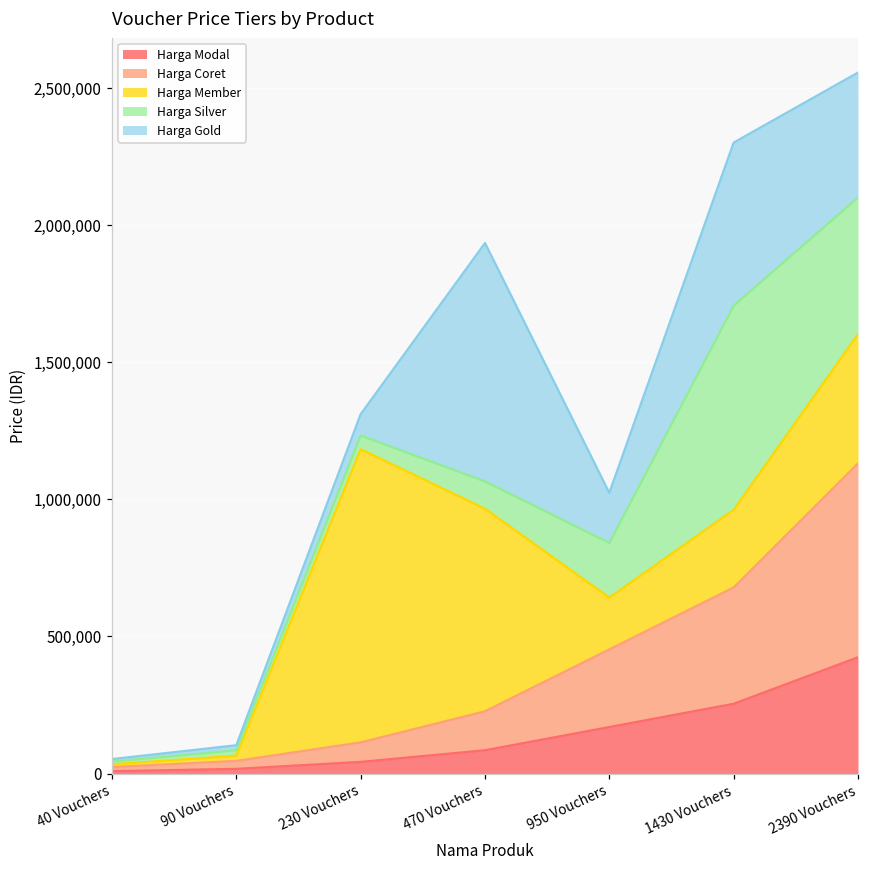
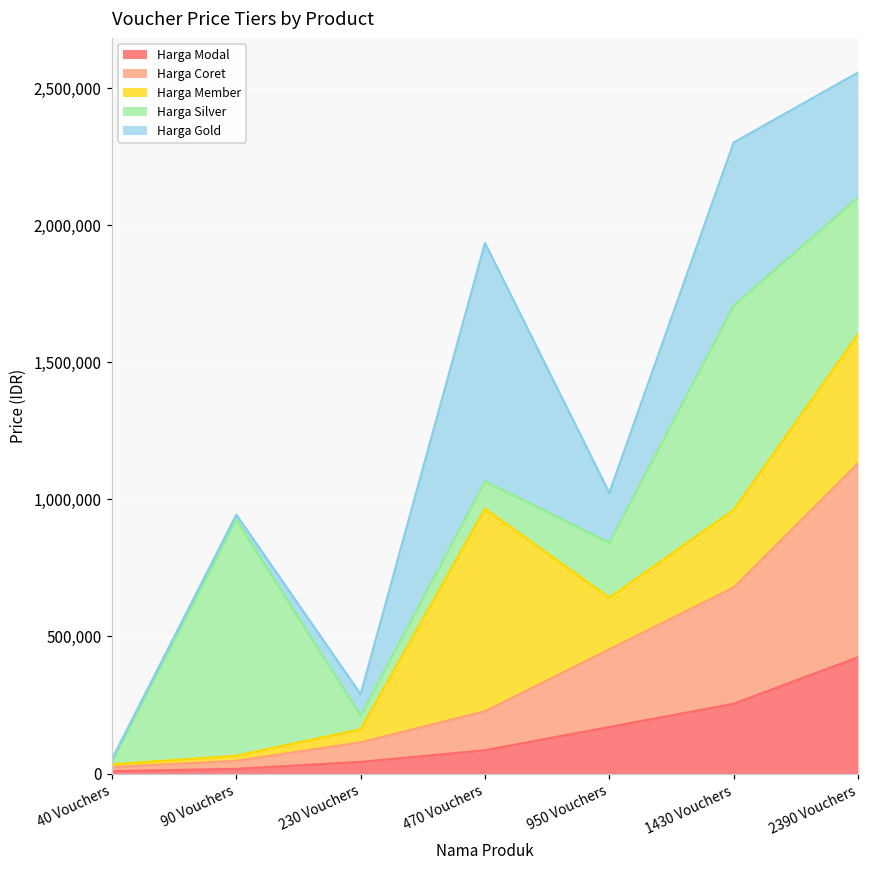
  {
    "Harga Member": {
      "90 Vouchers": "20,000",
-     "230 Vouchers": "1,070,000",
+     "230 Vouchers": "50,000",
      "470 Vouchers": "740,000",
      "950 Vouchers": "190,000",
      "1430 Vouchers": "280,000",
      "2390 Vouchers": "470,000"
    },
    "Harga Silver": {
-     "90 Vouchers": "20,000",
+     "90 Vouchers": "860,000",
      "230 Vouchers": "50,000",
      "470 Vouchers": "100,000",
      "950 Vouchers": "200,000",
      "1430 Vouchers": "740,000",
      "2390 Vouchers": "500,000"
    },
    "Harga Gold": {
      "90 Vouchers": "20,000",
      "230 Vouchers": "80,000",
      "470 Vouchers": "870,000",
      "950 Vouchers": "180,000",
      "1430 Vouchers": "590,000",
      "2390 Vouchers": "460,000"
    }
  }
